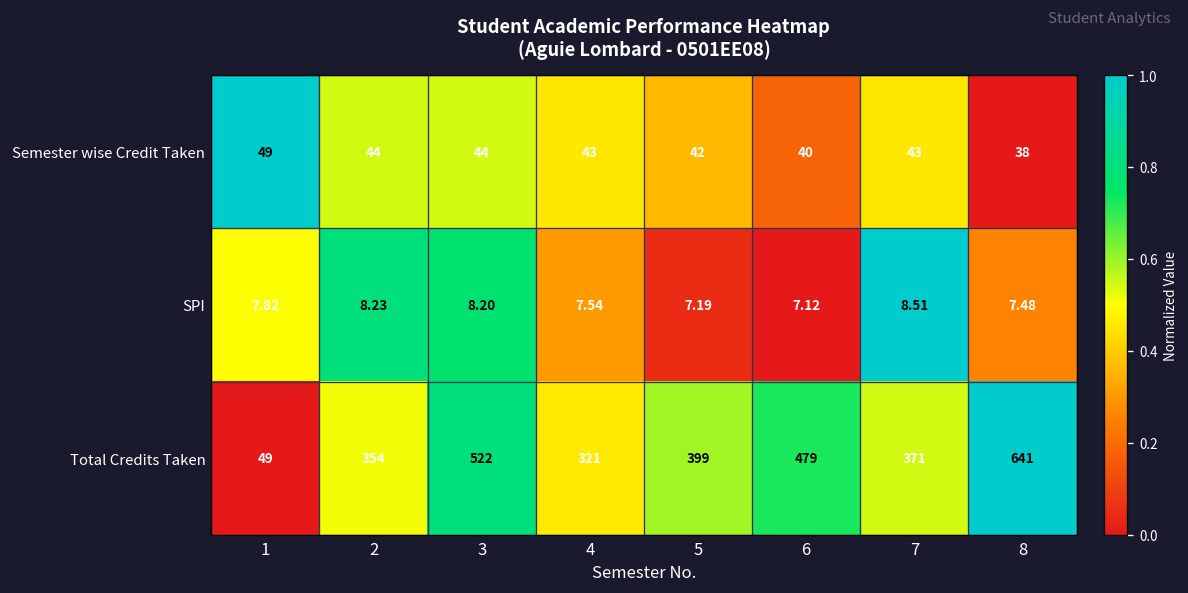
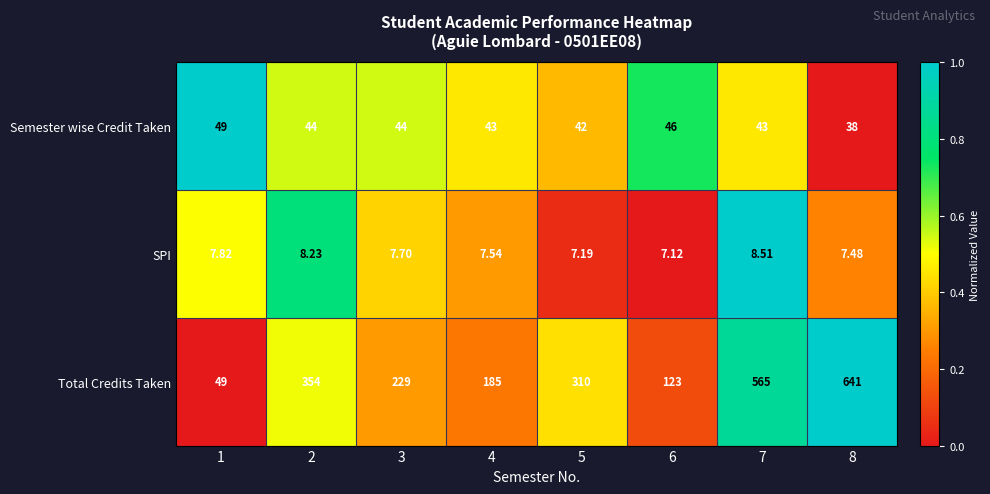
  {
    "Semester wise Credit Taken": {
      "1": 49,
      "2": 44,
      "3": 44,
      "4": 43,
      "5": 42,
-     "6": 40,
+     "6": 46,
      "7": 43,
      "8": 38
    },
    "SPI": {
      "1": 7.82,
      "2": 8.23,
-     "3": 8.20,
+     "3": 7.70,
      "4": 7.54,
      "5": 7.19,
      "6": 7.12,
      "7": 8.51,
      "8": 7.48
    },
    "Total Credits Taken": {
      "1": 49,
      "2": 354,
-     "3": 522,
-     "4": 321,
-     "5": 399,
-     "6": 479,
-     "7": 371,
+     "3": 229,
+     "4": 185,
+     "5": 310,
+     "6": 123,
+     "7": 565,
      "8": 641
    }
  }
